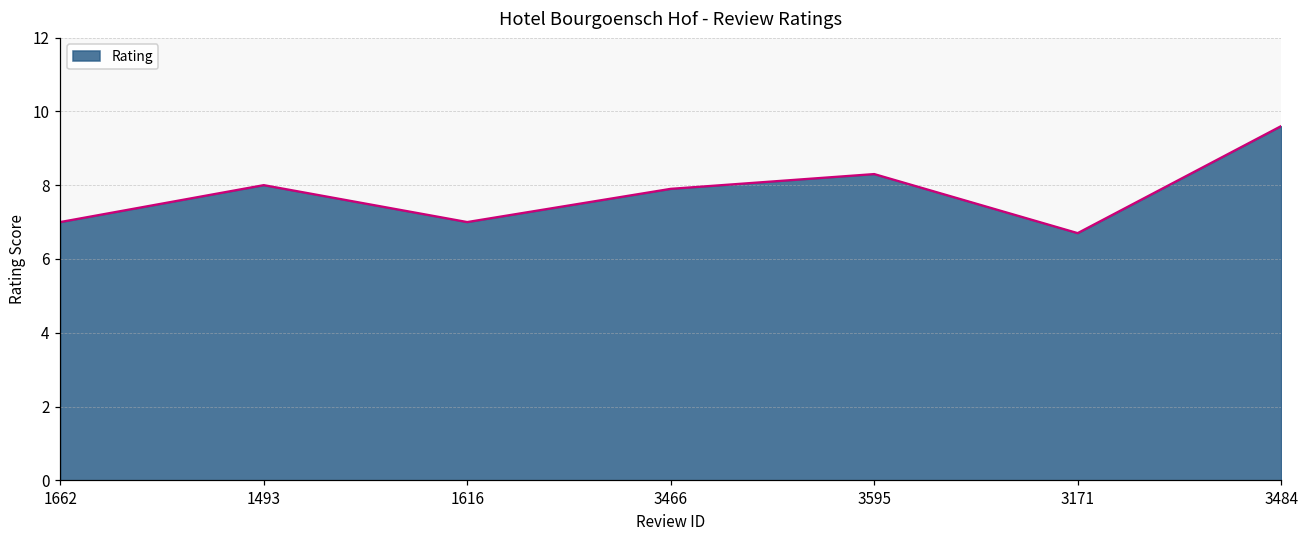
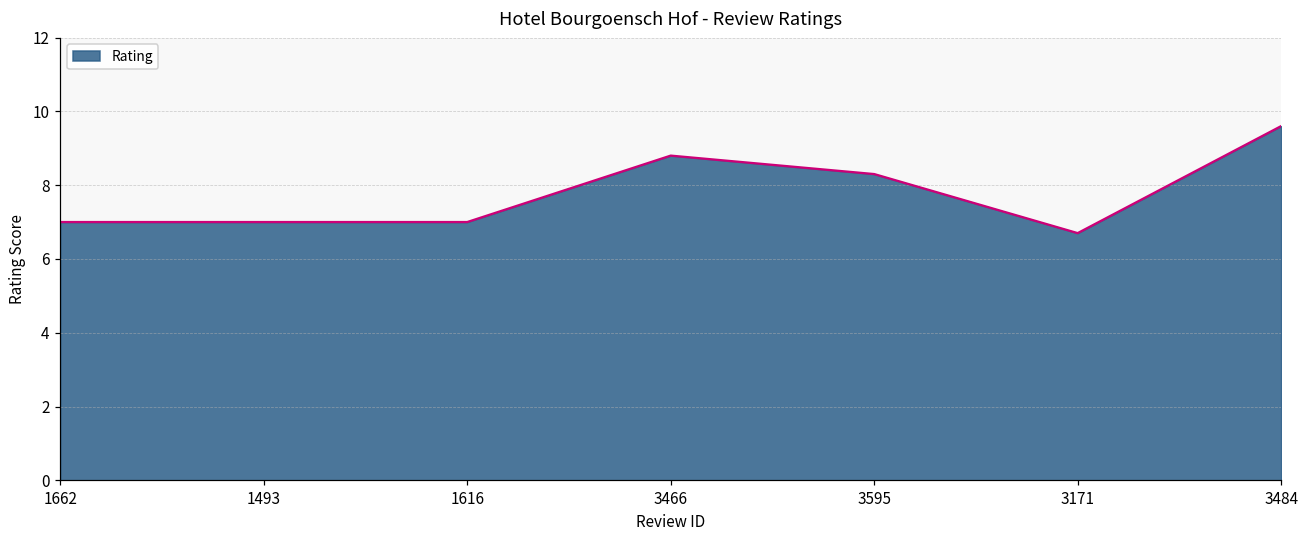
  {
    "1662": 7.0,
-   "1493": 8,
+   "1493": 7,
    "1616": 7.0,
-   "3466": 7.9,
+   "3466": 8.8,
    "3595": 8.3,
    "3171": 6.7,
    "3484": 9.6
  }
